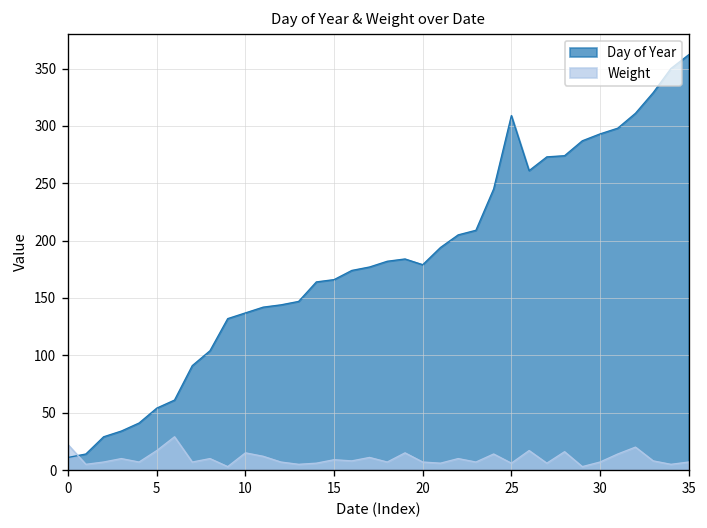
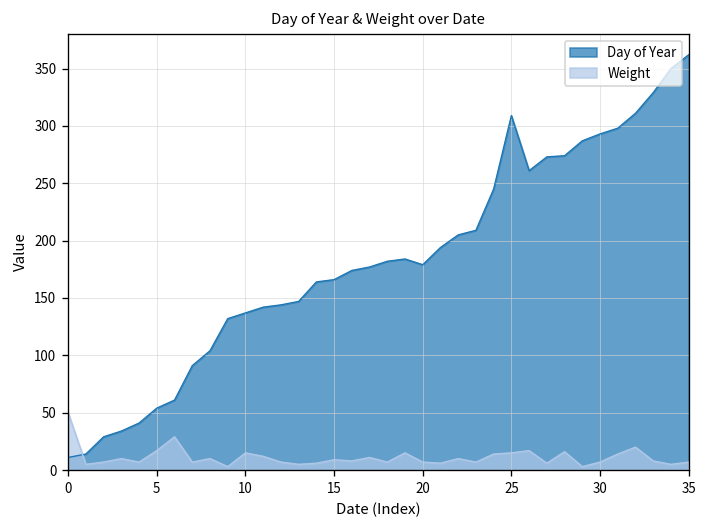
  {
    "Day of Year": {
      "0": 10,
      "5": 50,
      "10": 140,
      "15": 170,
      "20": 180,
      "25": 310,
      "30": 290,
      "35": 360
    },
    "Weight": {
-     "0": 20,
+     "0": 50,
      "5": 20,
      "10": 20,
      "15": 10,
      "20": 10,
-     "25": 10,
+     "25": 20,
      "30": 10,
      "35": 10
    }
  }
